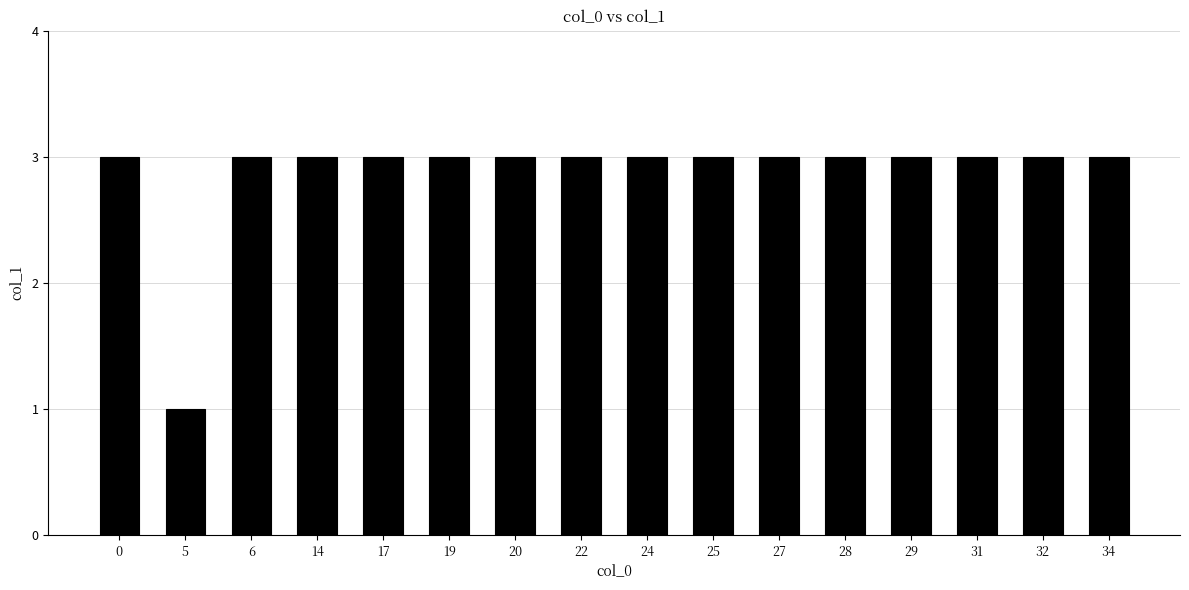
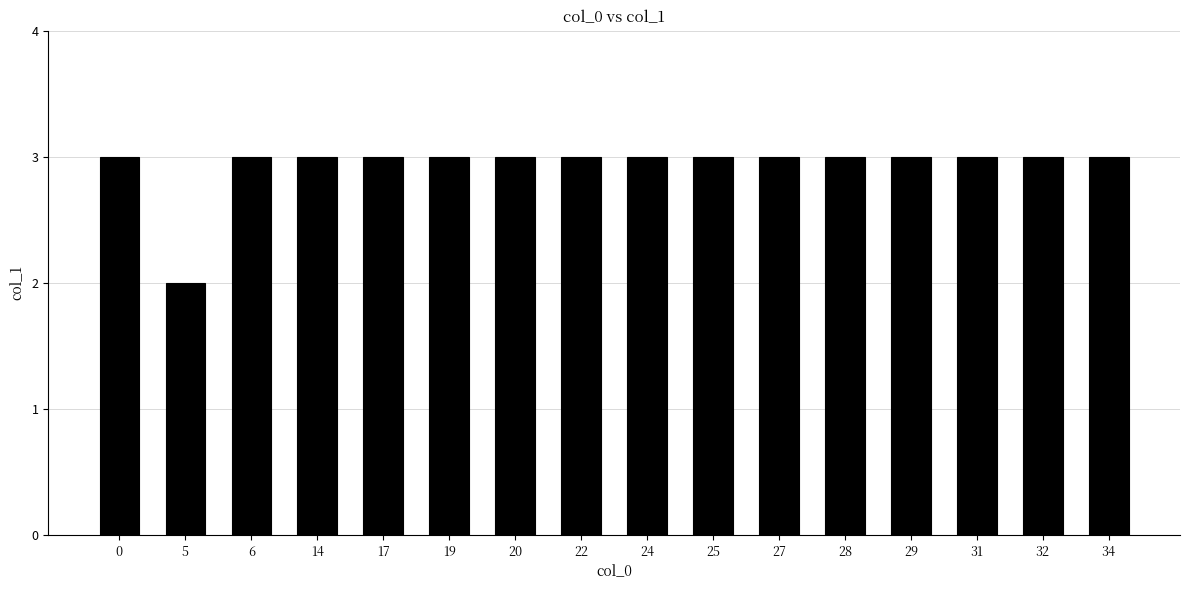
  {
    "0": 3,
-   "5": 1,
+   "5": 2,
    "6": 3,
    "14": 3,
    "17": 3,
    "19": 3,
    "20": 3,
    "22": 3,
    "24": 3,
    "25": 3,
    "27": 3,
    "28": 3,
    "29": 3,
    "31": 3,
    "32": 3,
    "34": 3
  }
